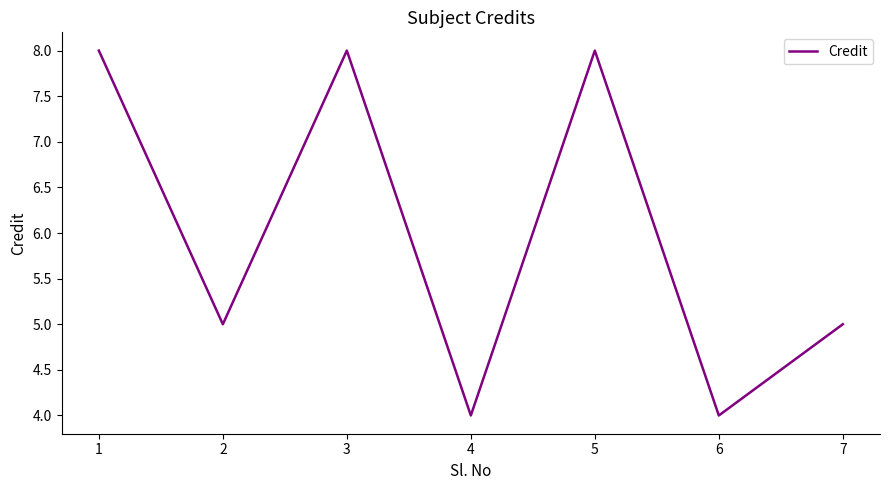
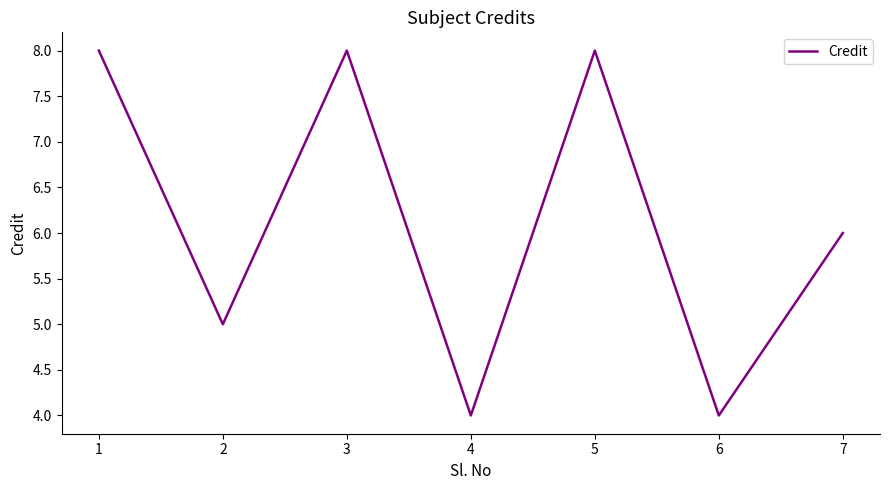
  {
    "1": 8,
    "2": 5,
    "3": 8,
    "4": 4,
    "5": 8,
    "6": 4,
-   "7": 5
+   "7": 6
  }
